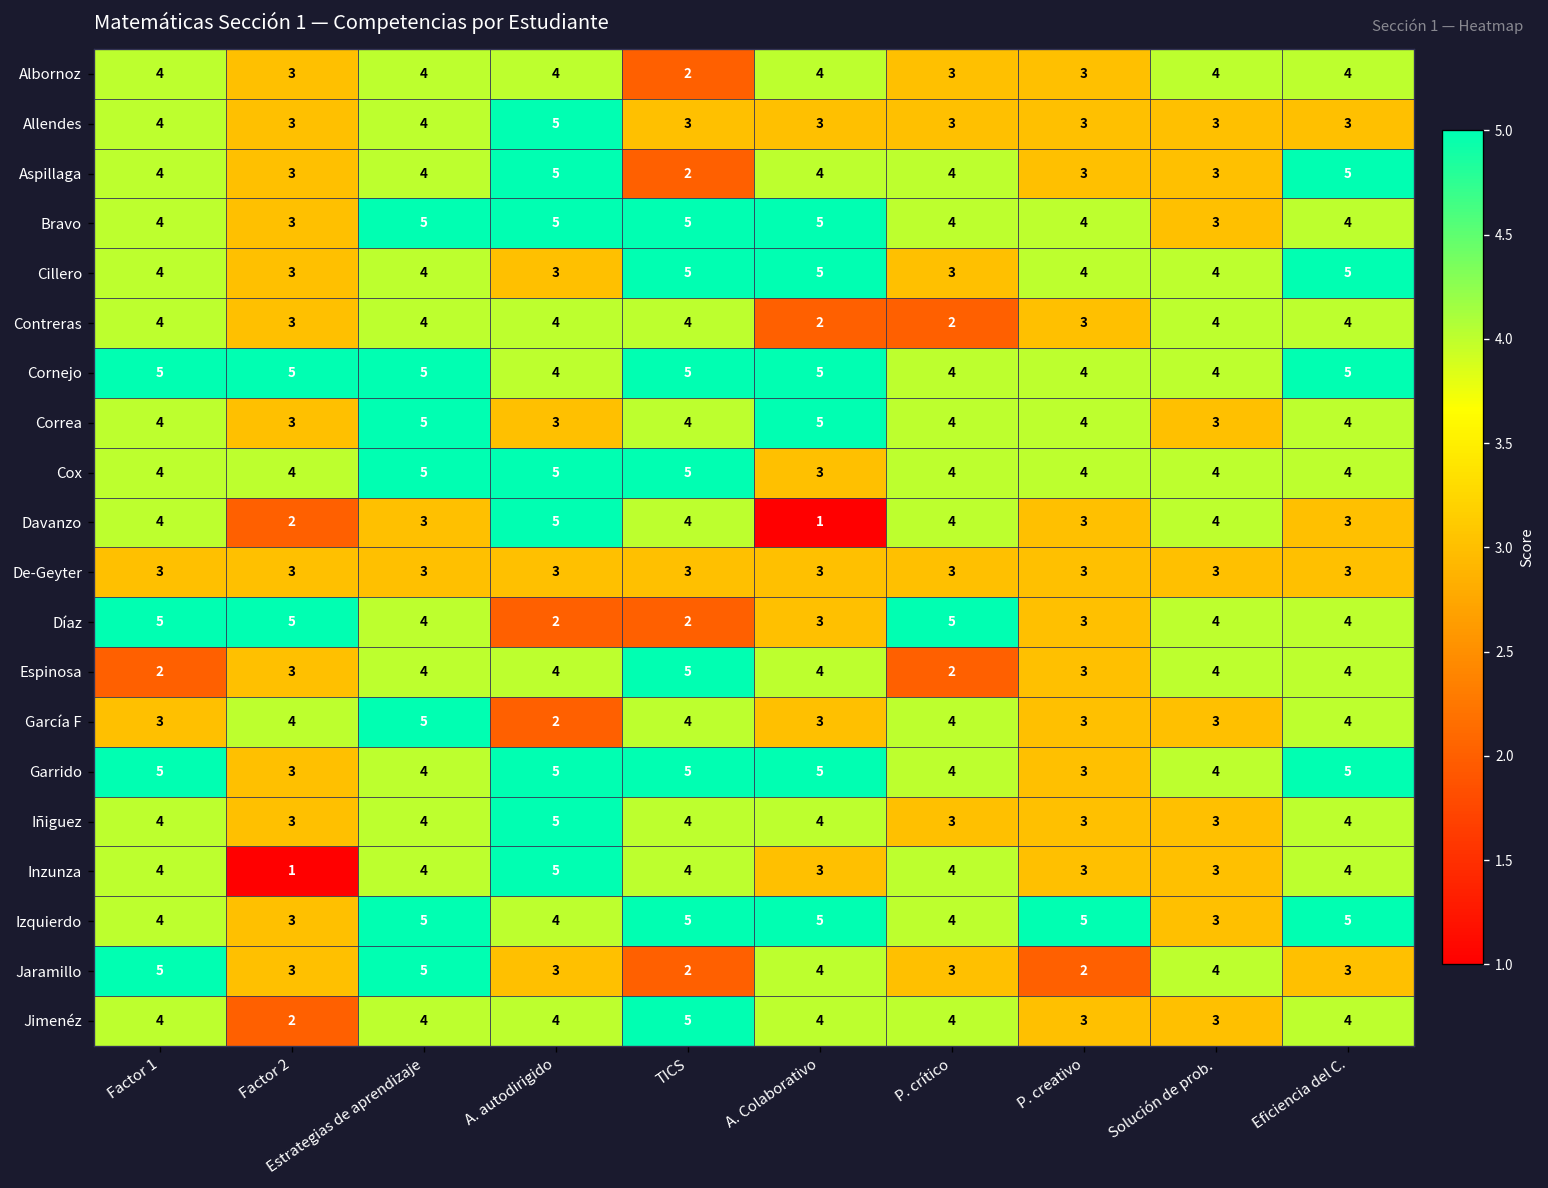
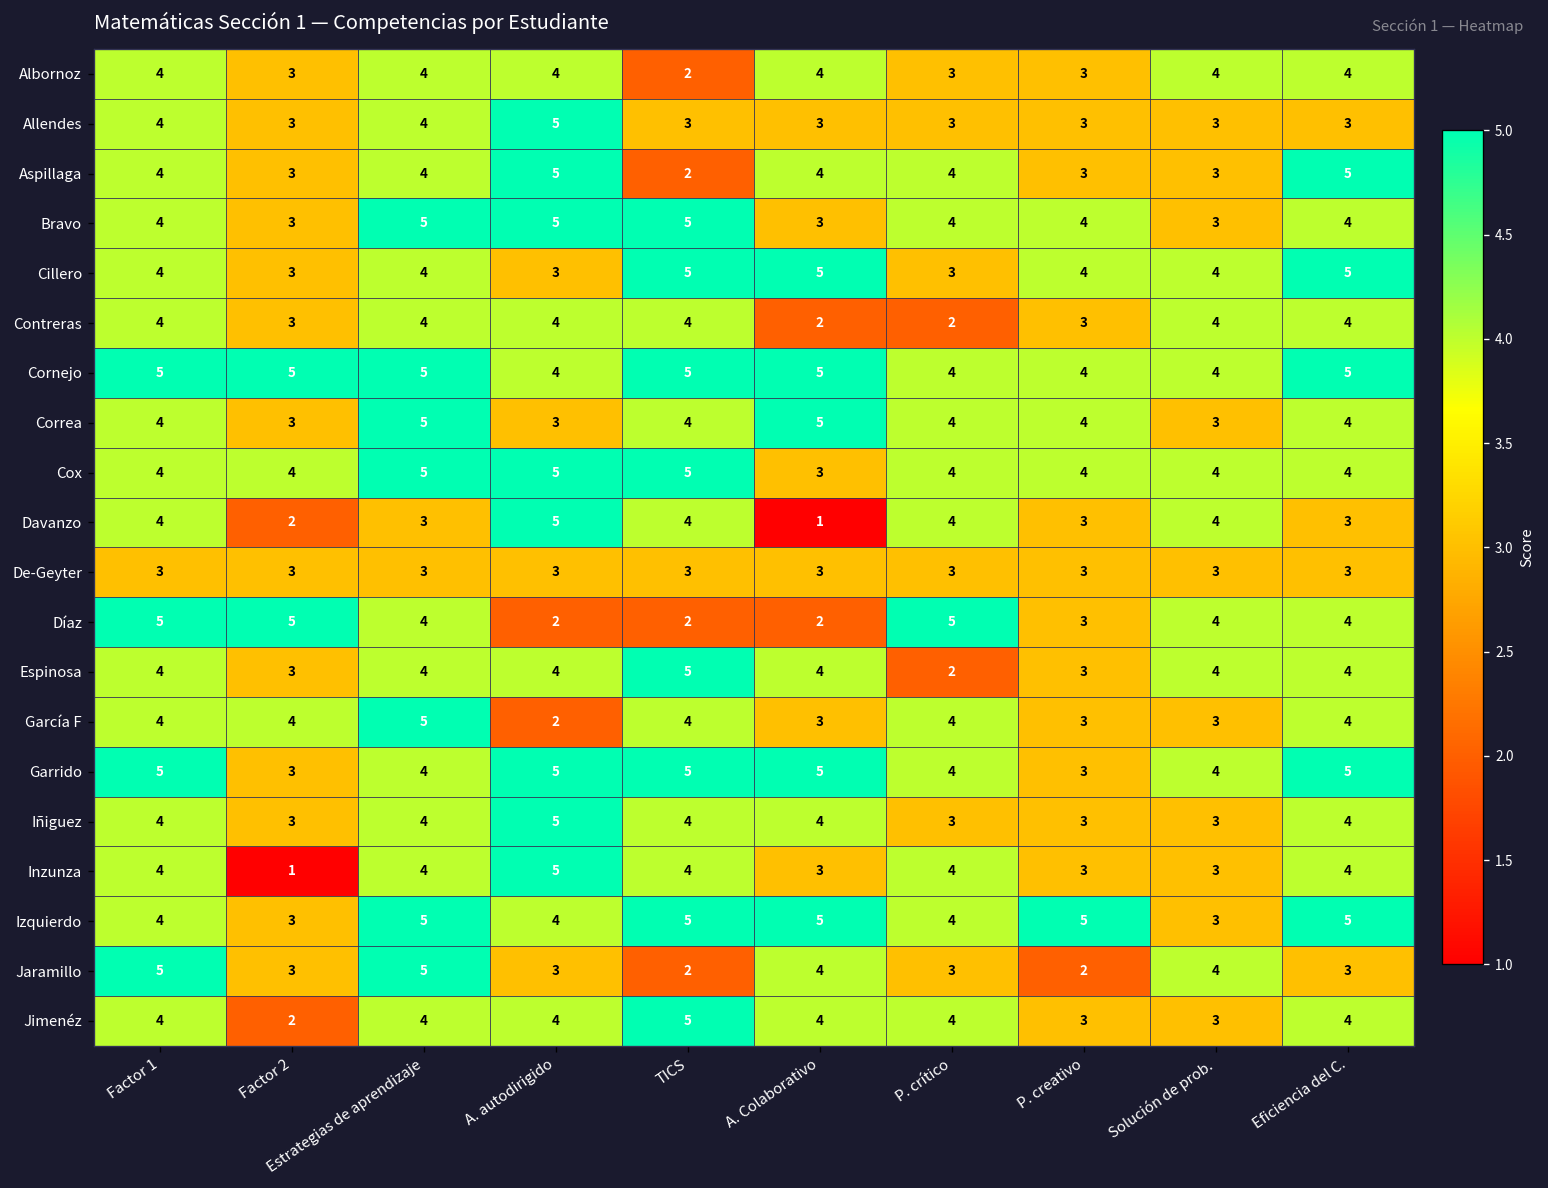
  {
    "Albornoz": {
      "Factor 1": 4,
      "Factor 2": 3,
      "Estrategias de aprendizaje": 4,
      "A. autodirigido": 4,
      "TICS": 2,
      "A. Colaborativo": 4,
      "P. crítico": 3,
      "P. creativo": 3,
      "Solución de prob.": 4,
      "Eficiencia del C.": 4
    },
    "Allendes": {
      "Factor 1": 4,
      "Factor 2": 3,
      "Estrategias de aprendizaje": 4,
      "A. autodirigido": 5,
      "TICS": 3,
      "A. Colaborativo": 3,
      "P. crítico": 3,
      "P. creativo": 3,
      "Solución de prob.": 3,
      "Eficiencia del C.": 3
    },
    "Aspillaga": {
      "Factor 1": 4,
      "Factor 2": 3,
      "Estrategias de aprendizaje": 4,
      "A. autodirigido": 5,
      "TICS": 2,
      "A. Colaborativo": 4,
      "P. crítico": 4,
      "P. creativo": 3,
      "Solución de prob.": 3,
      "Eficiencia del C.": 5
    },
    "Bravo": {
      "Factor 1": 4,
      "Factor 2": 3,
      "Estrategias de aprendizaje": 5,
      "A. autodirigido": 5,
      "TICS": 5,
-     "A. Colaborativo": 5,
+     "A. Colaborativo": 3,
      "P. crítico": 4,
      "P. creativo": 4,
      "Solución de prob.": 3,
      "Eficiencia del C.": 4
    },
    "Cillero": {
      "Factor 1": 4,
      "Factor 2": 3,
      "Estrategias de aprendizaje": 4,
      "A. autodirigido": 3,
      "TICS": 5,
      "A. Colaborativo": 5,
      "P. crítico": 3,
      "P. creativo": 4,
      "Solución de prob.": 4,
      "Eficiencia del C.": 5
    },
    "Contreras": {
      "Factor 1": 4,
      "Factor 2": 3,
      "Estrategias de aprendizaje": 4,
      "A. autodirigido": 4,
      "TICS": 4,
      "A. Colaborativo": 2,
      "P. crítico": 2,
      "P. creativo": 3,
      "Solución de prob.": 4,
      "Eficiencia del C.": 4
    },
    "Cornejo": {
      "Factor 1": 5,
      "Factor 2": 5,
      "Estrategias de aprendizaje": 5,
      "A. autodirigido": 4,
      "TICS": 5,
      "A. Colaborativo": 5,
      "P. crítico": 4,
      "P. creativo": 4,
      "Solución de prob.": 4,
      "Eficiencia del C.": 5
    },
    "Correa": {
      "Factor 1": 4,
      "Factor 2": 3,
      "Estrategias de aprendizaje": 5,
      "A. autodirigido": 3,
      "TICS": 4,
      "A. Colaborativo": 5,
      "P. crítico": 4,
      "P. creativo": 4,
      "Solución de prob.": 3,
      "Eficiencia del C.": 4
    },
    "Cox": {
      "Factor 1": 4,
      "Factor 2": 4,
      "Estrategias de aprendizaje": 5,
      "A. autodirigido": 5,
      "TICS": 5,
      "A. Colaborativo": 3,
      "P. crítico": 4,
      "P. creativo": 4,
      "Solución de prob.": 4,
      "Eficiencia del C.": 4
    },
    "Davanzo": {
      "Factor 1": 4,
      "Factor 2": 2,
      "Estrategias de aprendizaje": 3,
      "A. autodirigido": 5,
      "TICS": 4,
      "A. Colaborativo": 1,
      "P. crítico": 4,
      "P. creativo": 3,
      "Solución de prob.": 4,
      "Eficiencia del C.": 3
    },
    "De-Geyter": {
      "Factor 1": 3,
      "Factor 2": 3,
      "Estrategias de aprendizaje": 3,
      "A. autodirigido": 3,
      "TICS": 3,
      "A. Colaborativo": 3,
      "P. crítico": 3,
      "P. creativo": 3,
      "Solución de prob.": 3,
      "Eficiencia del C.": 3
    },
    "Díaz": {
      "Factor 1": 5,
      "Factor 2": 5,
      "Estrategias de aprendizaje": 4,
      "A. autodirigido": 2,
      "TICS": 2,
-     "A. Colaborativo": 3,
+     "A. Colaborativo": 2,
      "P. crítico": 5,
      "P. creativo": 3,
      "Solución de prob.": 4,
      "Eficiencia del C.": 4
    },
    "Espinosa": {
-     "Factor 1": 2,
+     "Factor 1": 4,
      "Factor 2": 3,
      "Estrategias de aprendizaje": 4,
      "A. autodirigido": 4,
      "TICS": 5,
      "A. Colaborativo": 4,
      "P. crítico": 2,
      "P. creativo": 3,
      "Solución de prob.": 4,
      "Eficiencia del C.": 4
    },
    "García F": {
-     "Factor 1": 3,
+     "Factor 1": 4,
      "Factor 2": 4,
      "Estrategias de aprendizaje": 5,
      "A. autodirigido": 2,
      "TICS": 4,
      "A. Colaborativo": 3,
      "P. crítico": 4,
      "P. creativo": 3,
      "Solución de prob.": 3,
      "Eficiencia del C.": 4
    },
    "Garrido": {
      "Factor 1": 5,
      "Factor 2": 3,
      "Estrategias de aprendizaje": 4,
      "A. autodirigido": 5,
      "TICS": 5,
      "A. Colaborativo": 5,
      "P. crítico": 4,
      "P. creativo": 3,
      "Solución de prob.": 4,
      "Eficiencia del C.": 5
    },
    "Iñiguez": {
      "Factor 1": 4,
      "Factor 2": 3,
      "Estrategias de aprendizaje": 4,
      "A. autodirigido": 5,
      "TICS": 4,
      "A. Colaborativo": 4,
      "P. crítico": 3,
      "P. creativo": 3,
      "Solución de prob.": 3,
      "Eficiencia del C.": 4
    },
    "Inzunza": {
      "Factor 1": 4,
      "Factor 2": 1,
      "Estrategias de aprendizaje": 4,
      "A. autodirigido": 5,
      "TICS": 4,
      "A. Colaborativo": 3,
      "P. crítico": 4,
      "P. creativo": 3,
      "Solución de prob.": 3,
      "Eficiencia del C.": 4
    },
    "Izquierdo": {
      "Factor 1": 4,
      "Factor 2": 3,
      "Estrategias de aprendizaje": 5,
      "A. autodirigido": 4,
      "TICS": 5,
      "A. Colaborativo": 5,
      "P. crítico": 4,
      "P. creativo": 5,
      "Solución de prob.": 3,
      "Eficiencia del C.": 5
    },
    "Jaramillo": {
      "Factor 1": 5,
      "Factor 2": 3,
      "Estrategias de aprendizaje": 5,
      "A. autodirigido": 3,
      "TICS": 2,
      "A. Colaborativo": 4,
      "P. crítico": 3,
      "P. creativo": 2,
      "Solución de prob.": 4,
      "Eficiencia del C.": 3
    },
    "Jimenéz": {
      "Factor 1": 4,
      "Factor 2": 2,
      "Estrategias de aprendizaje": 4,
      "A. autodirigido": 4,
      "TICS": 5,
      "A. Colaborativo": 4,
      "P. crítico": 4,
      "P. creativo": 3,
      "Solución de prob.": 3,
      "Eficiencia del C.": 4
    }
  }
